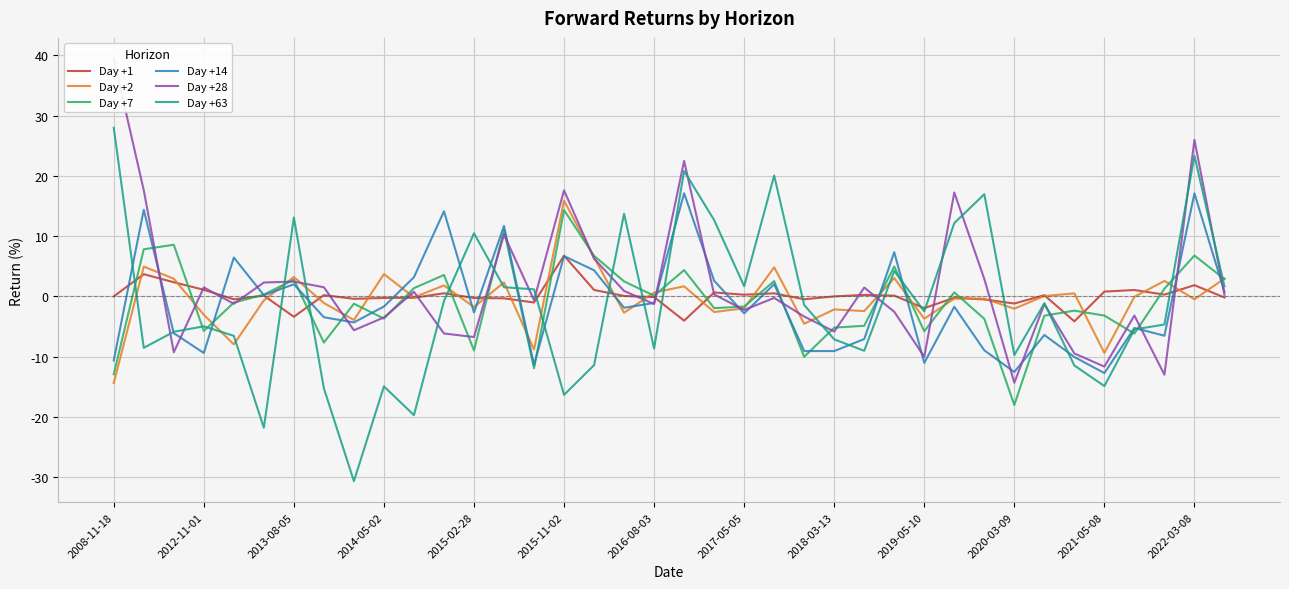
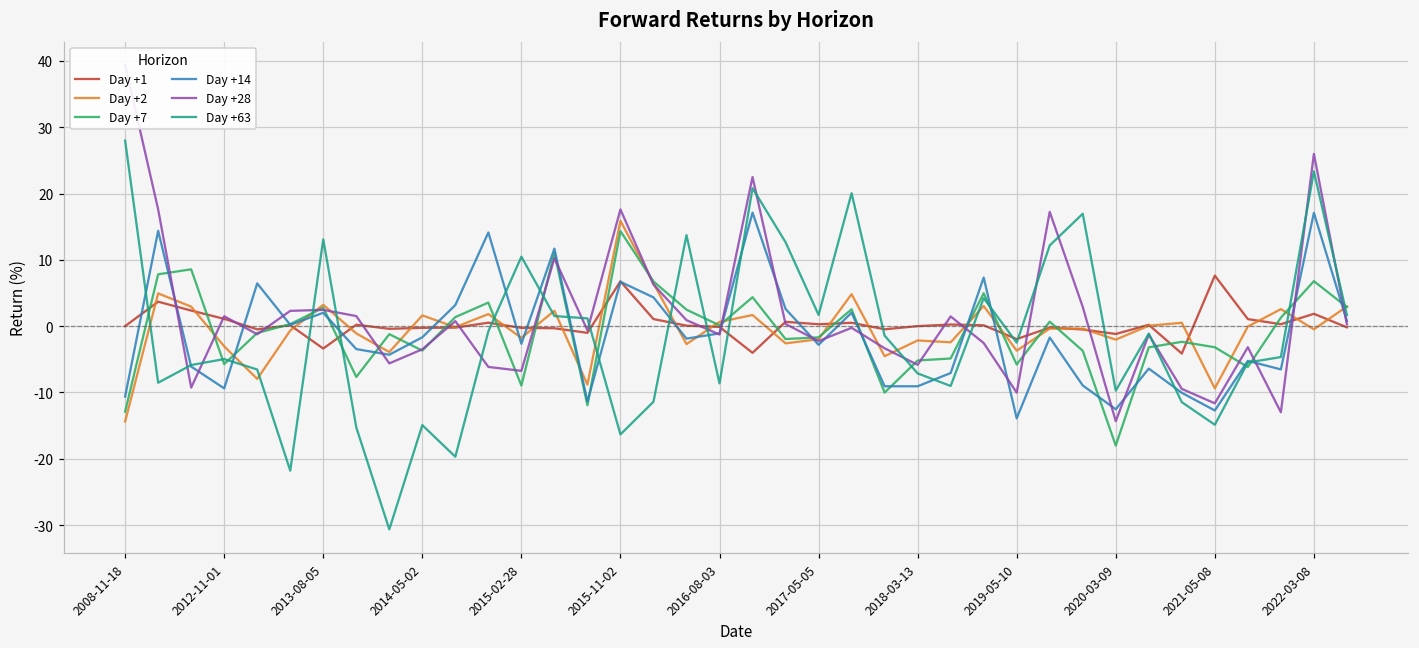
  {
    "Day +1": {
      "2008-11-18": 0,
      "2013-08-05": -3,
      "2014-05-02": 0,
      "2015-02-28": 0,
      "2017-05-05": 0,
      "2018-03-13": 0,
      "2019-05-10": -2,
      "2020-03-09": -1,
-     "2021-05-08": 1,
+     "2021-05-08": 8,
      "2022-03-08": 2
    },
    "Day +2": {
      "2008-11-18": -14,
      "2012-11-01": -3,
      "2013-08-05": 3,
-     "2014-05-02": 4,
+     "2014-05-02": 2,
      "2015-02-28": -2,
      "2015-11-02": 16,
      "2016-08-03": 1,
      "2018-03-13": -2,
      "2019-05-10": -4,
      "2020-03-09": -2,
      "2021-05-08": -9,
      "2022-03-08": 0
    },
    "Day +14": {
      "2008-11-18": -11,
      "2012-11-01": -9,
      "2013-08-05": 2,
      "2014-05-02": -2,
      "2015-02-28": -3,
      "2017-05-05": -3,
      "2018-03-13": -9,
-     "2019-05-10": -11,
+     "2019-05-10": -14,
      "2020-03-09": -13,
      "2021-05-08": -13,
      "2022-03-08": 17
    },
    "Day +28": {
      "2015-02-28": -7,
      "2015-11-02": 18,
      "2018-03-13": -6,
      "2019-05-10": -10,
      "2020-03-09": -14,
      "2021-05-08": -12,
      "2022-03-08": 26
    }
  }
